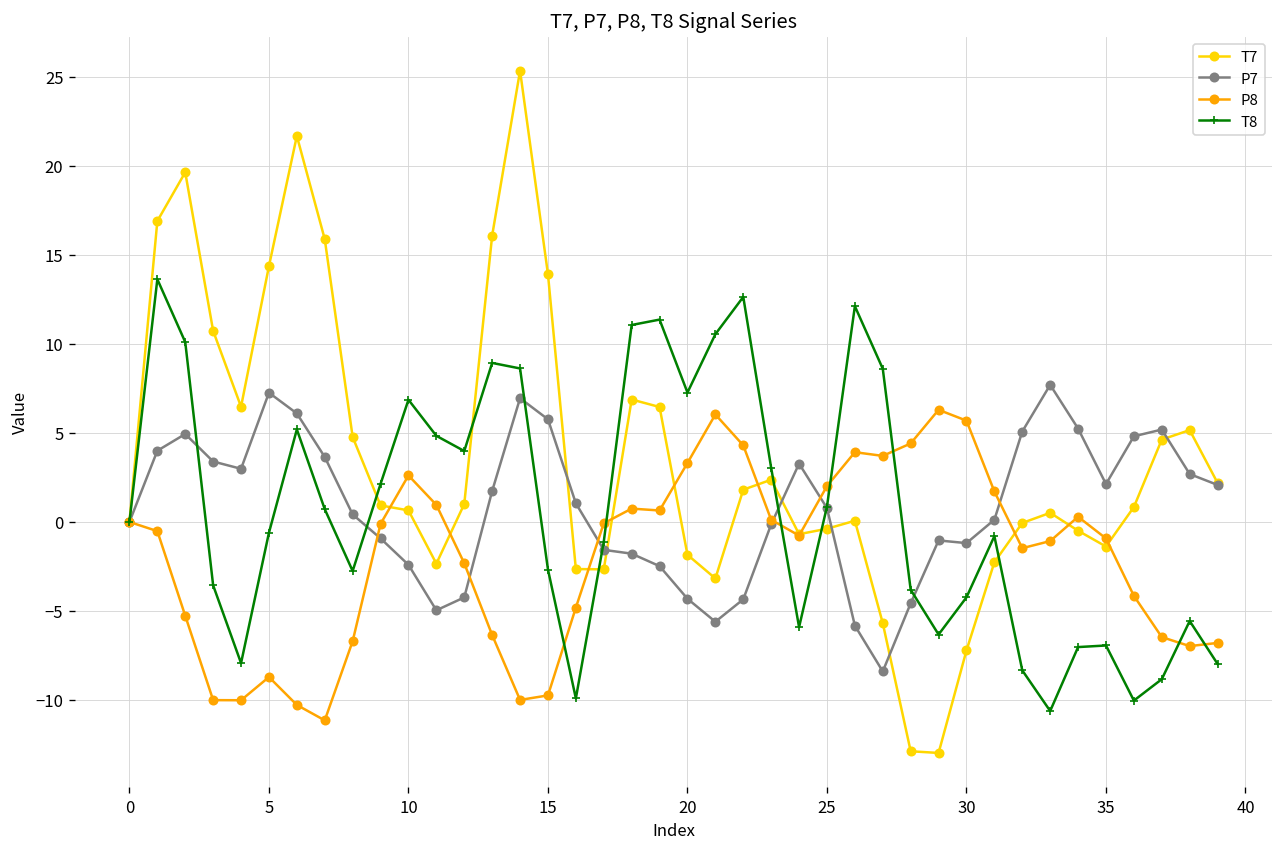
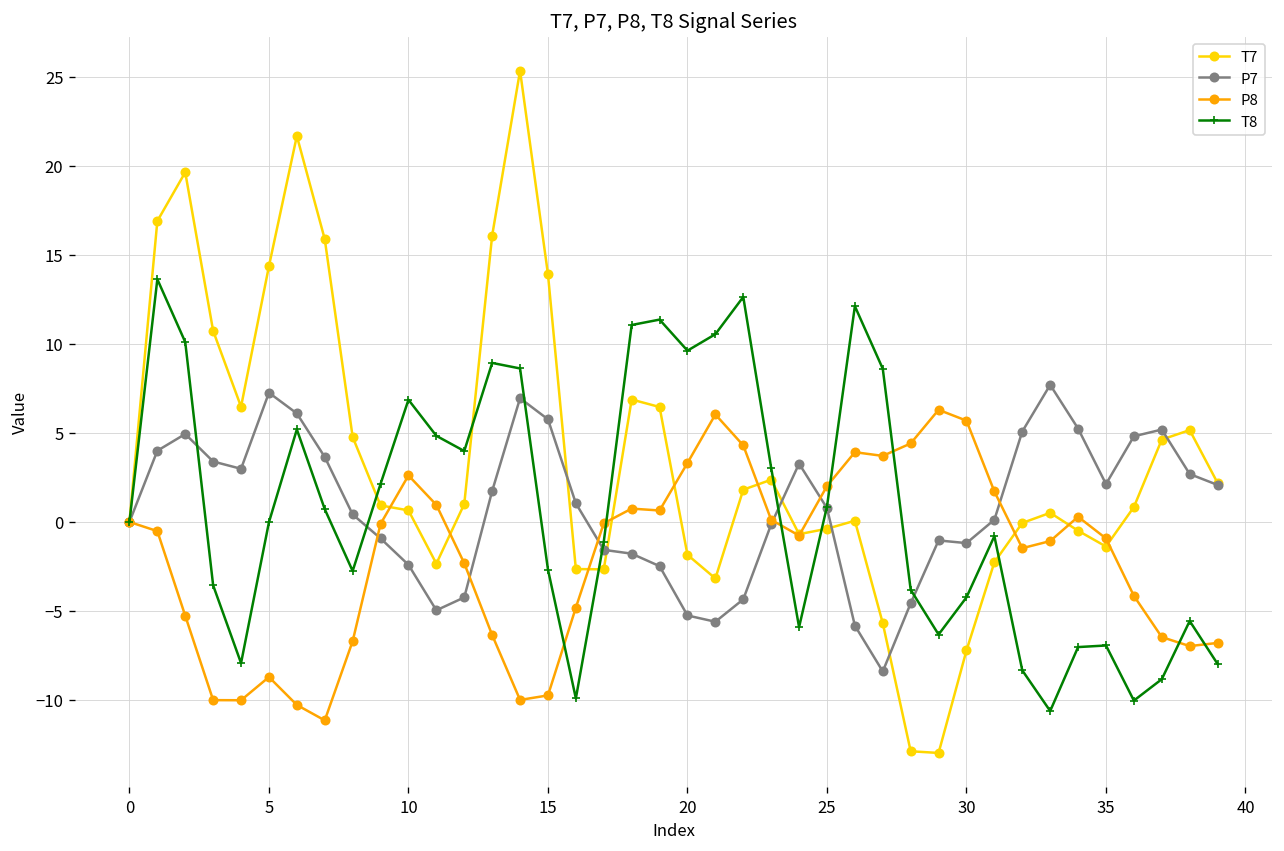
  {
    "P7": {
      "5": 7.3,
      "10": -2.4,
      "15": 5.8,
-     "20": -4.3,
+     "20": -5.3,
      "30": -1.2,
      "35": 2.1
    },
    "T8": {
-     "5": -0.6,
+     "5": 0.0,
      "10": 6.9,
      "15": -2.7,
-     "20": 7.3,
+     "20": 9.6,
      "30": -4.2,
      "35": -6.9
    }
  }
